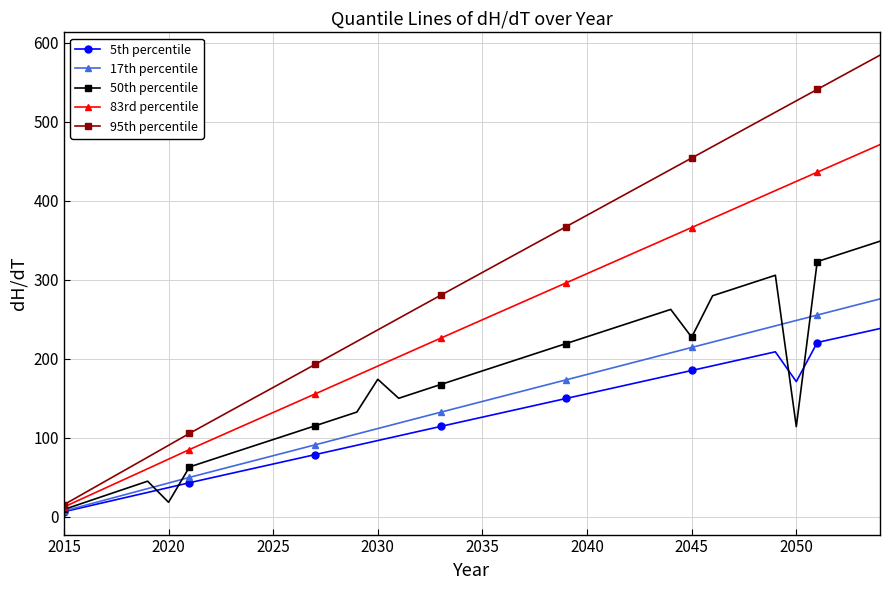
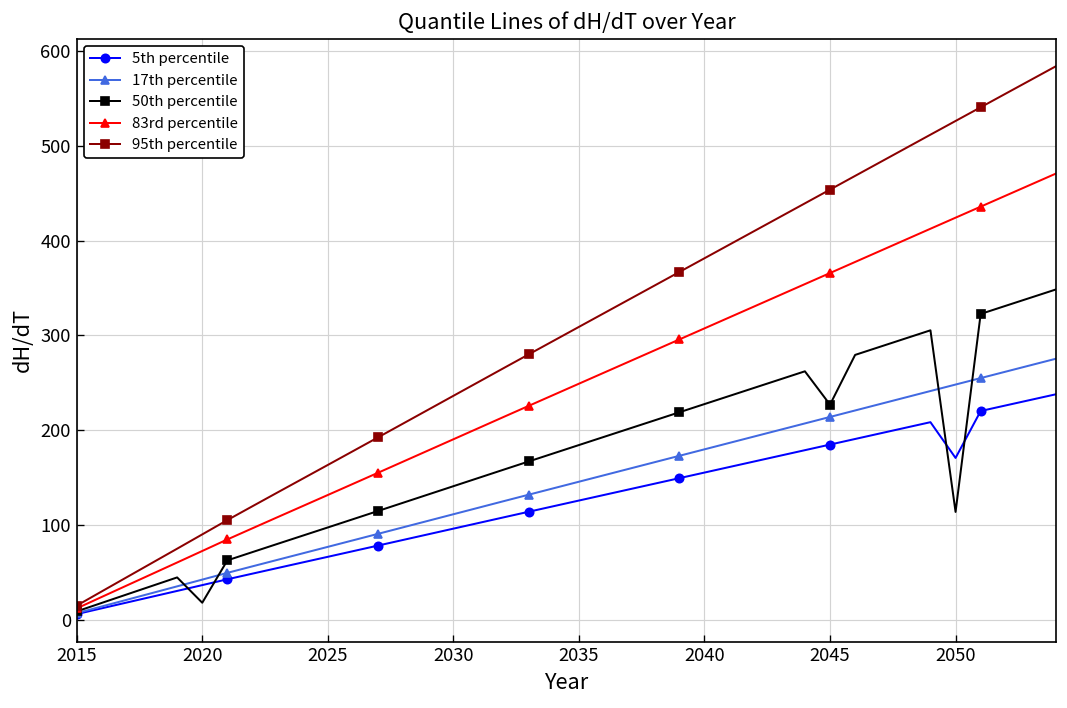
  {
    "5th percentile": {
      "2020": 40,
      "2025": 70,
      "2030": 100,
      "2035": 130,
      "2040": 160,
      "2045": 180,
      "2050": 170
    },
    "17th percentile": {
      "2020": 40,
      "2025": 80,
      "2030": 110,
      "2035": 150,
      "2040": 180,
      "2045": 210,
      "2050": 250
    },
    "50th percentile": {
      "2020": 20,
      "2025": 100,
-     "2030": 170,
+     "2030": 140,
      "2035": 180,
      "2040": 230,
      "2045": 230,
      "2050": 110
    },
    "83rd percentile": {
      "2020": 70,
      "2025": 130,
      "2030": 190,
      "2035": 250,
      "2040": 310,
      "2045": 370,
      "2050": 420
    },
    "95th percentile": {
      "2020": 90,
      "2025": 160,
      "2030": 240,
      "2035": 310,
      "2040": 380,
      "2045": 450,
      "2050": 530
    }
  }
